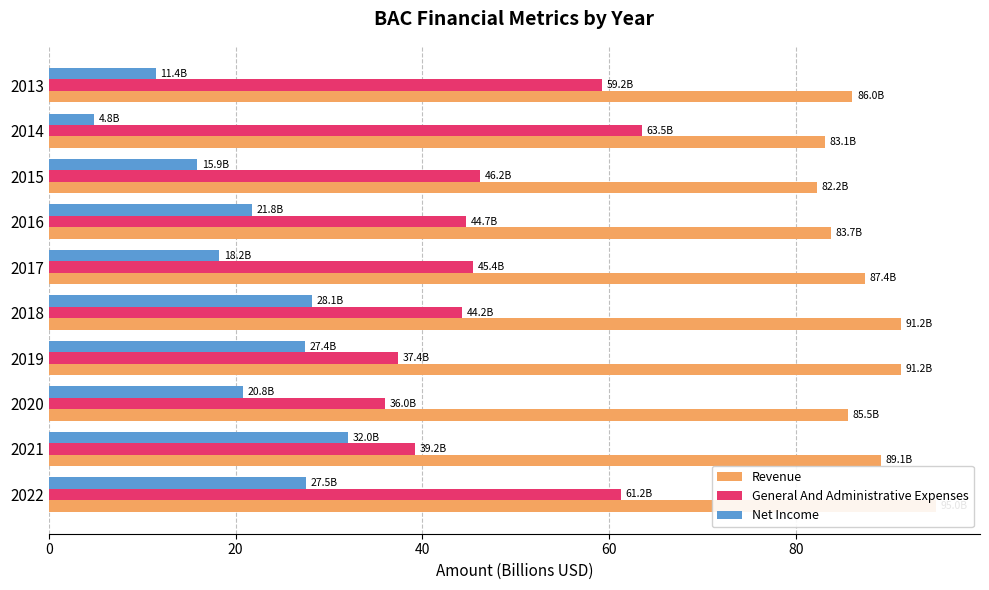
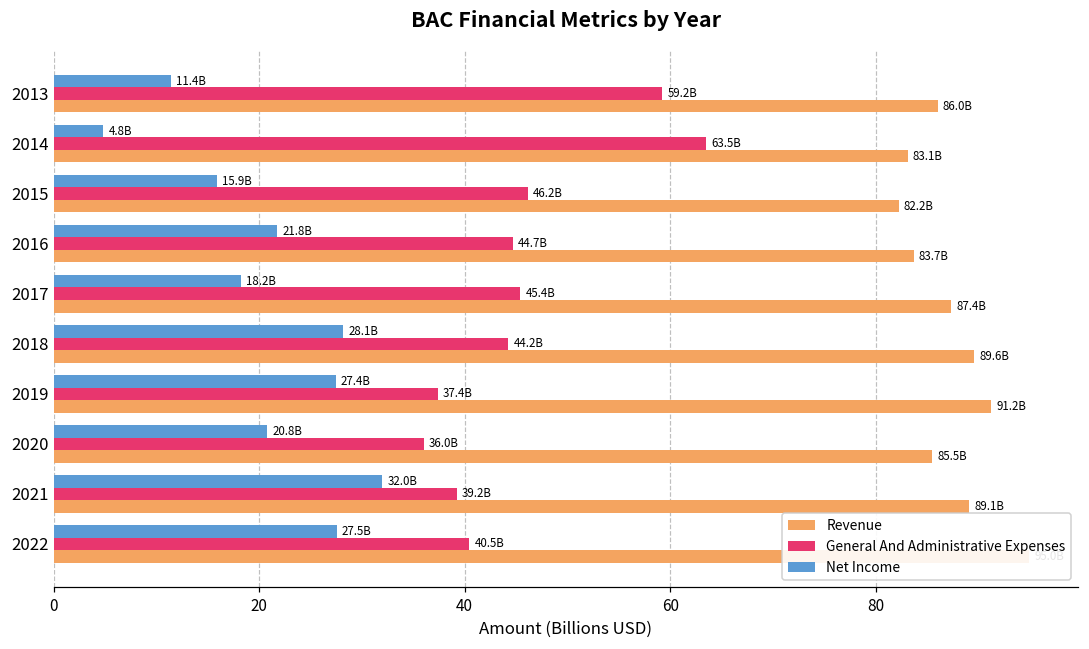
  {
    "Revenue": {
      "2013": "86.0B",
      "2014": "83.1B",
      "2015": "82.2B",
      "2016": "83.7B",
      "2017": "87.4B",
-     "2018": "91.2B",
+     "2018": "89.6B",
      "2019": "91.2B",
      "2020": "85.5B",
      "2021": "89.1B"
    },
    "General And Administrative Expenses": {
      "2013": "59.2B",
      "2014": "63.5B",
      "2015": "46.2B",
      "2016": "44.7B",
      "2017": "45.4B",
      "2018": "44.2B",
      "2019": "37.4B",
      "2020": "36.0B",
      "2021": "39.2B",
-     "2022": "61.2B"
+     "2022": "40.5B"
    },
    "Net Income": {
      "2013": "11.4B",
      "2014": "4.8B",
      "2015": "15.9B",
      "2016": "21.8B",
      "2017": "18.2B",
      "2018": "28.1B",
      "2019": "27.4B",
      "2020": "20.8B",
      "2021": "32.0B",
      "2022": "27.5B"
    }
  }
